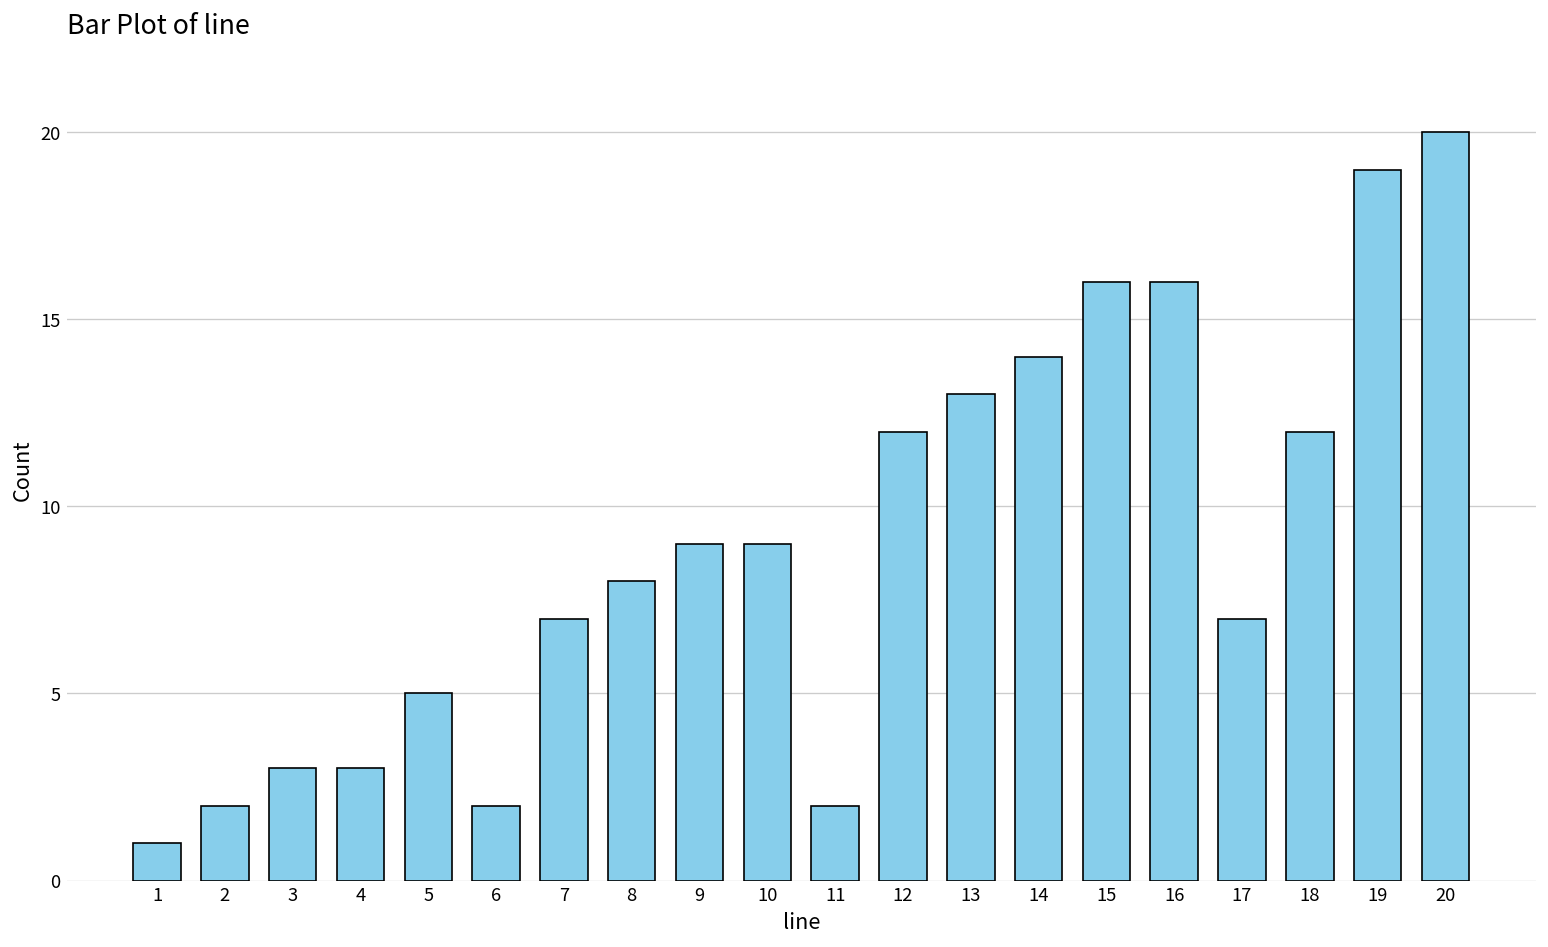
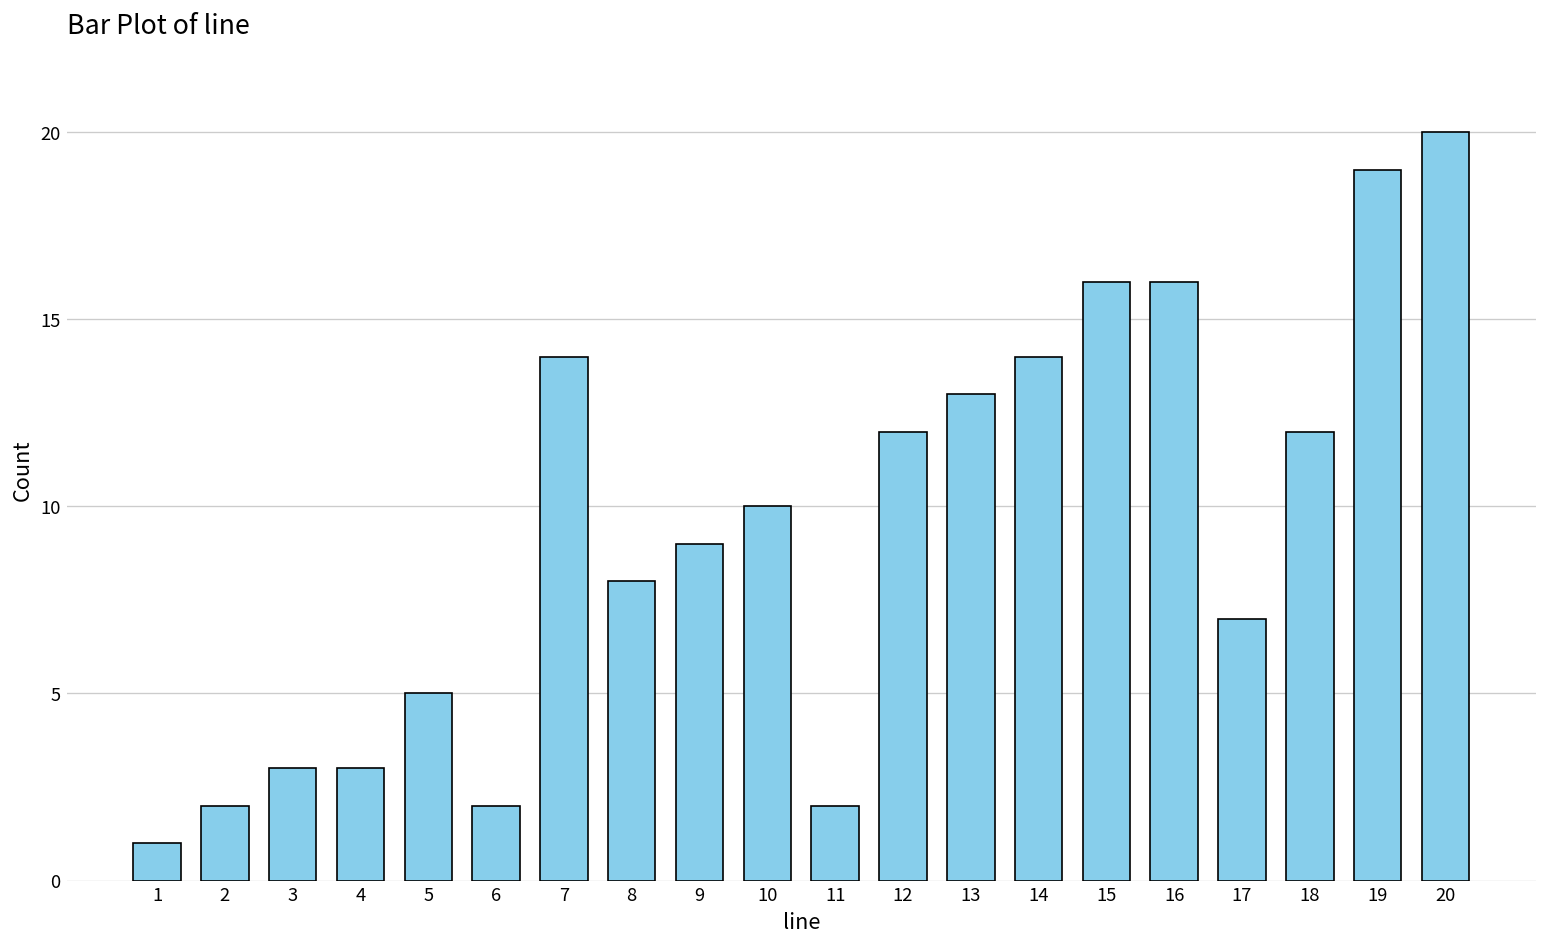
  {
    "1": 1,
    "2": 2,
    "3": 3,
    "4": 3,
    "5": 5,
    "6": 2,
-   "7": 7,
+   "7": 14,
    "8": 8,
    "9": 9,
-   "10": 9,
+   "10": 10,
    "11": 2,
    "12": 12,
    "13": 13,
    "14": 14,
    "15": 16,
    "16": 16,
    "17": 7,
    "18": 12,
    "19": 19,
    "20": 20
  }
